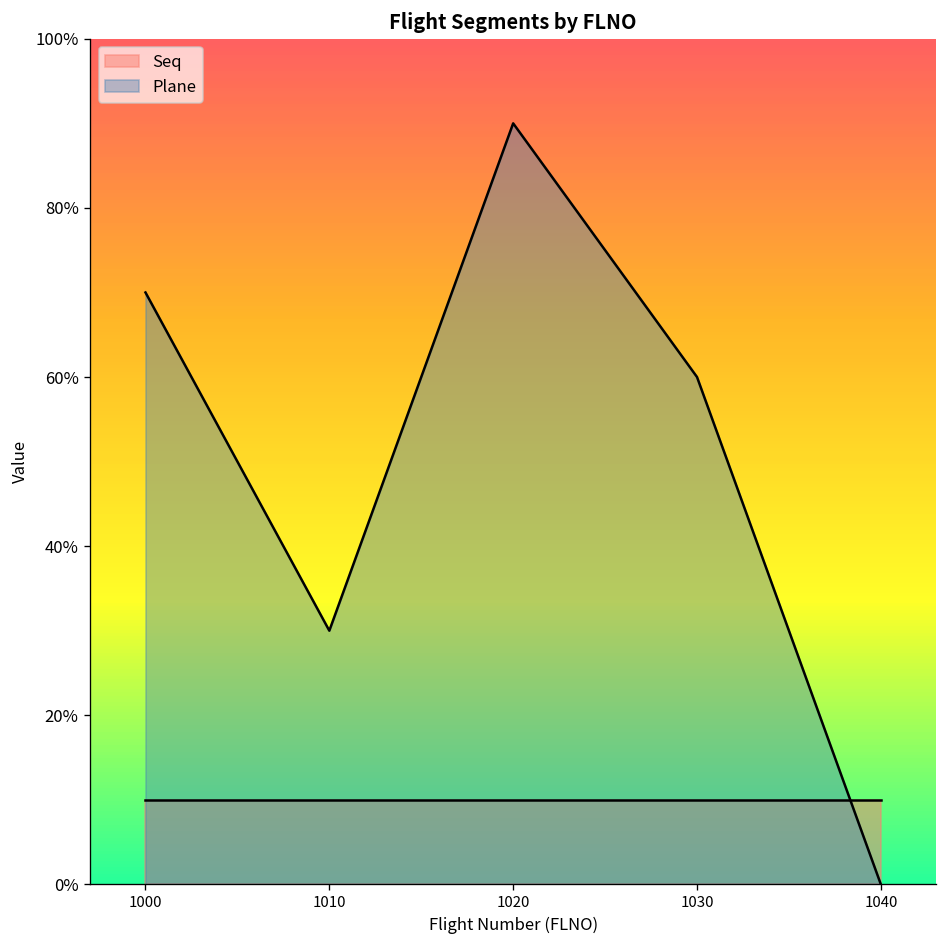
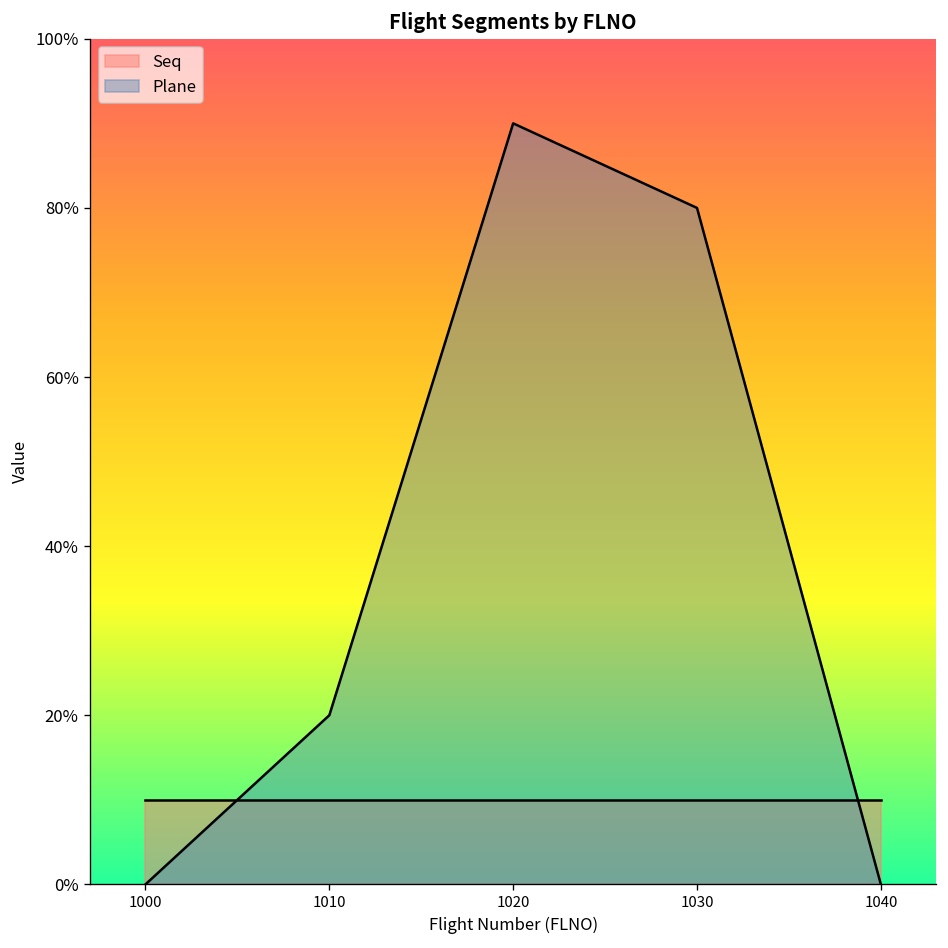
  {
    "Seq": {
      "1000": "10%",
      "1010": "10%",
      "1020": "10%",
      "1030": "10%",
      "1040": "10%"
    },
    "Plane": {
-     "1000": "70%",
-     "1010": "30%",
+     "1000": "0%",
+     "1010": "20%",
      "1020": "90%",
-     "1030": "60%",
+     "1030": "80%",
      "1040": "0%"
    }
  }
